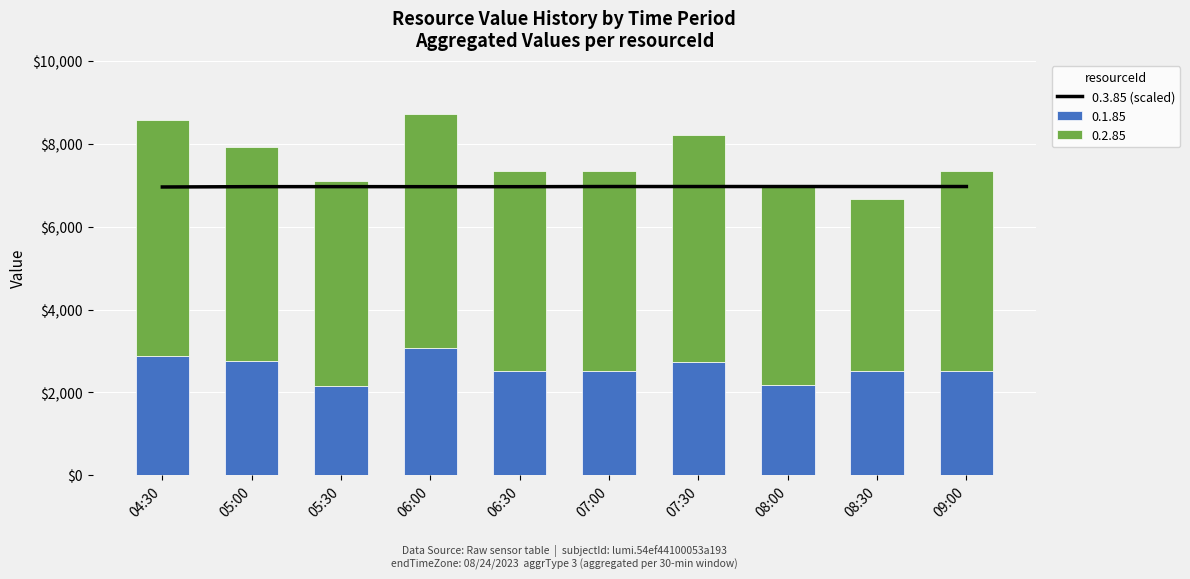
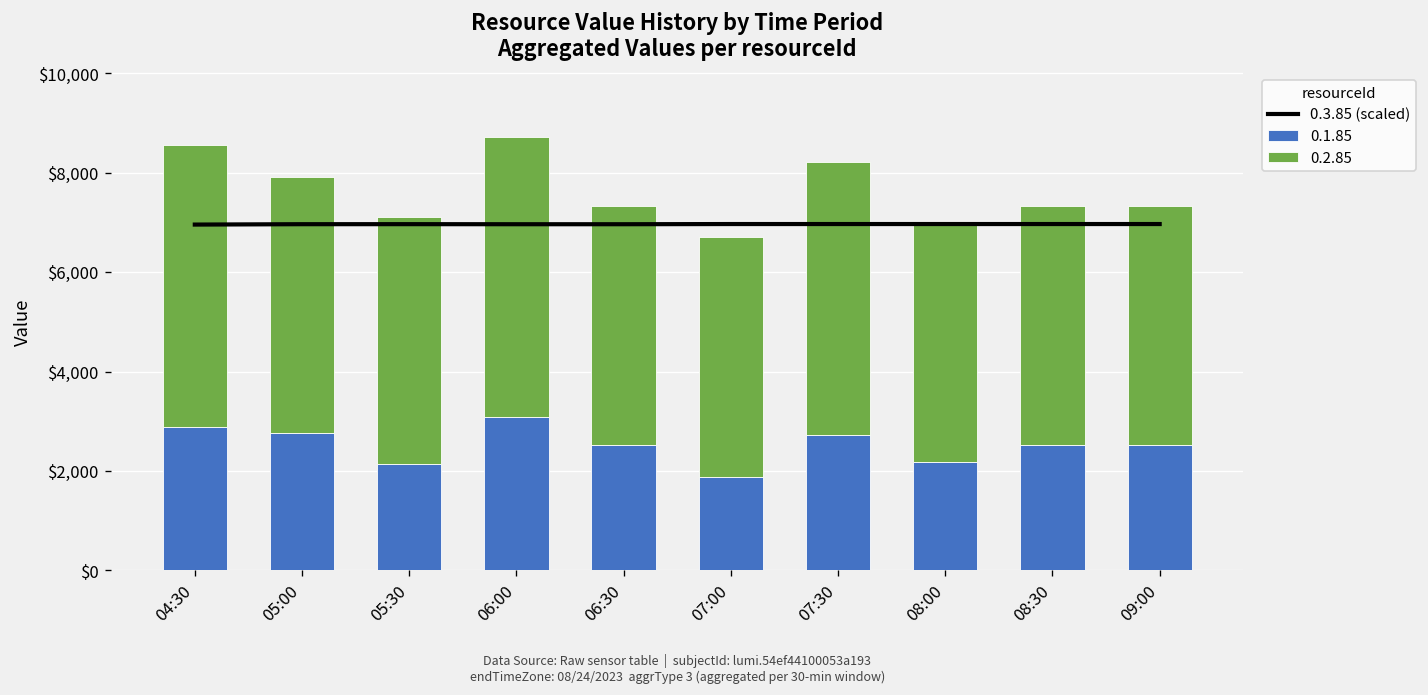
  {
    "0.3.85 (scaled)": {
      "04:30": "$7,000",
      "05:00": "$7,000",
      "05:30": "$7,000",
      "06:00": "$7,000",
      "06:30": "$7,000",
      "07:00": "$7,000",
      "07:30": "$7,000",
      "08:00": "$7,000",
      "08:30": "$7,000",
      "09:00": "$7,000"
    },
    "0.1.85": {
      "04:30": "$2,900",
      "05:00": "$2,800",
      "05:30": "$2,100",
      "06:00": "$3,100",
      "06:30": "$2,500",
-     "07:00": "$2,500",
+     "07:00": "$1,900",
      "07:30": "$2,700",
      "08:00": "$2,200",
      "08:30": "$2,500",
      "09:00": "$2,500"
    },
    "0.2.85": {
      "04:30": "$5,700",
      "05:00": "$5,200",
      "05:30": "$5,000",
      "06:00": "$5,600",
      "06:30": "$4,800",
      "07:00": "$4,800",
      "07:30": "$5,500",
      "08:00": "$4,800",
-     "08:30": "$4,100",
+     "08:30": "$4,800",
      "09:00": "$4,800"
    }
  }
